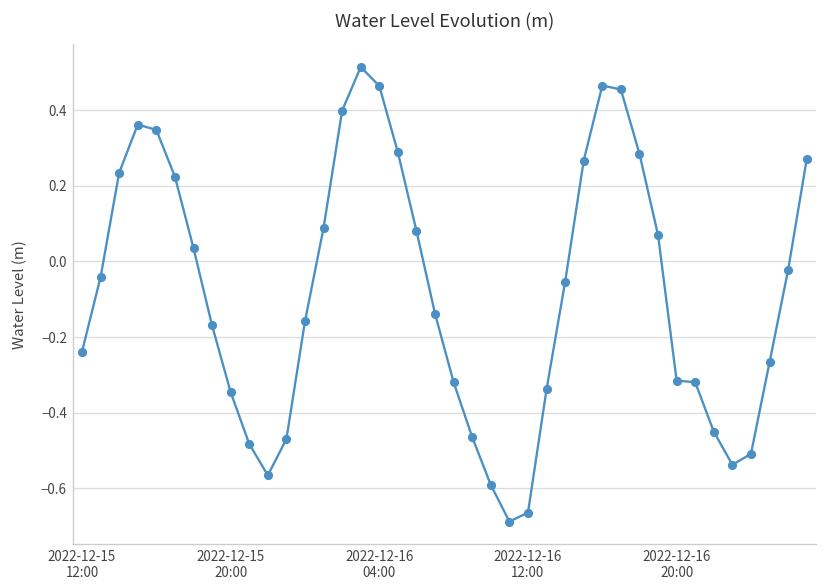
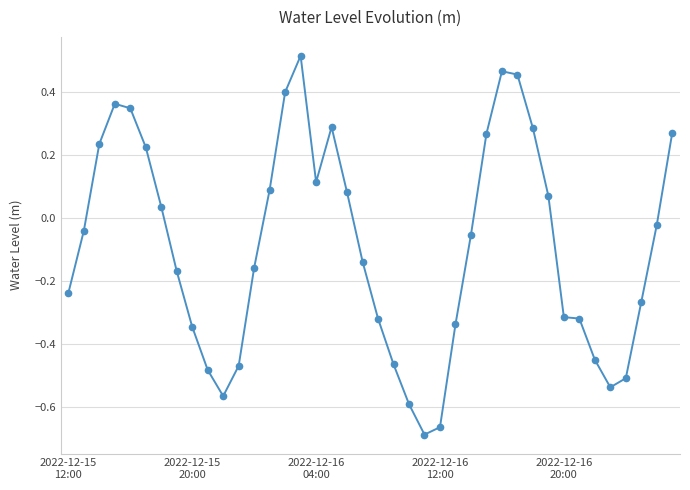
  {
    "2022-12-15 12:00": -0.24,
    "2022-12-15 20:00": -0.35,
-   "2022-12-16 04:00": 0.46,
+   "2022-12-16 04:00": 0.11,
    "2022-12-16 12:00": -0.66,
    "2022-12-16 20:00": -0.31
  }
